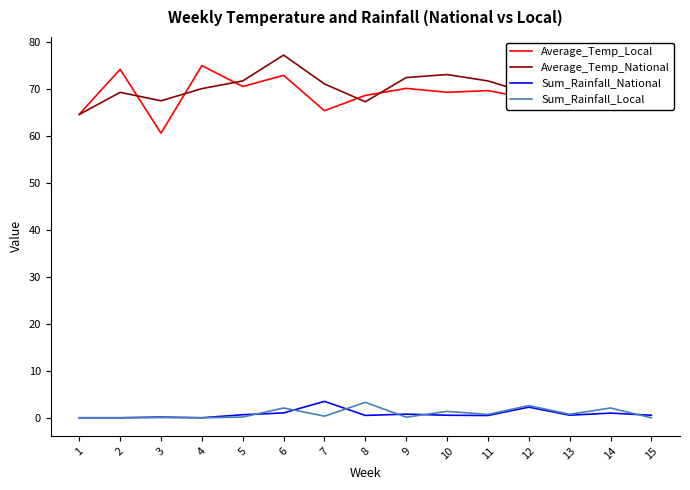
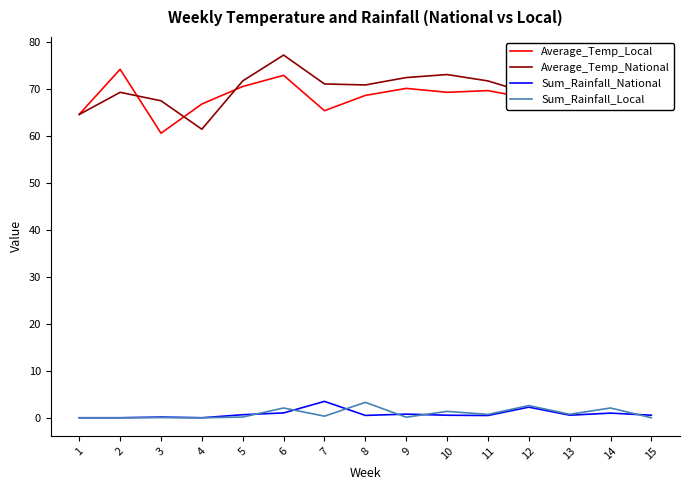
  {
    "Average_Temp_Local": {
      "2": 74,
      "3": 61,
-     "4": 75,
+     "4": 67,
      "5": 71,
      "6": 73,
      "7": 65,
      "8": 69,
      "9": 70,
      "10": 69,
      "11": 70
    },
    "Average_Temp_National": {
      "2": 69,
      "3": 67,
-     "4": 70,
+     "4": 61,
      "5": 72,
      "6": 77,
      "7": 71,
-     "8": 67,
+     "8": 71,
      "9": 72,
      "10": 73,
      "11": 72
    },
    "Sum_Rainfall_National": {
      "6": 1,
      "7": 3,
      "8": 1,
      "9": 1,
      "10": 1,
      "14": 1,
      "15": 1
    },
    "Sum_Rainfall_Local": {
      "6": 2,
      "7": 0,
      "8": 3,
      "9": 0,
      "10": 1,
      "14": 2,
      "15": 0
    }
  }
